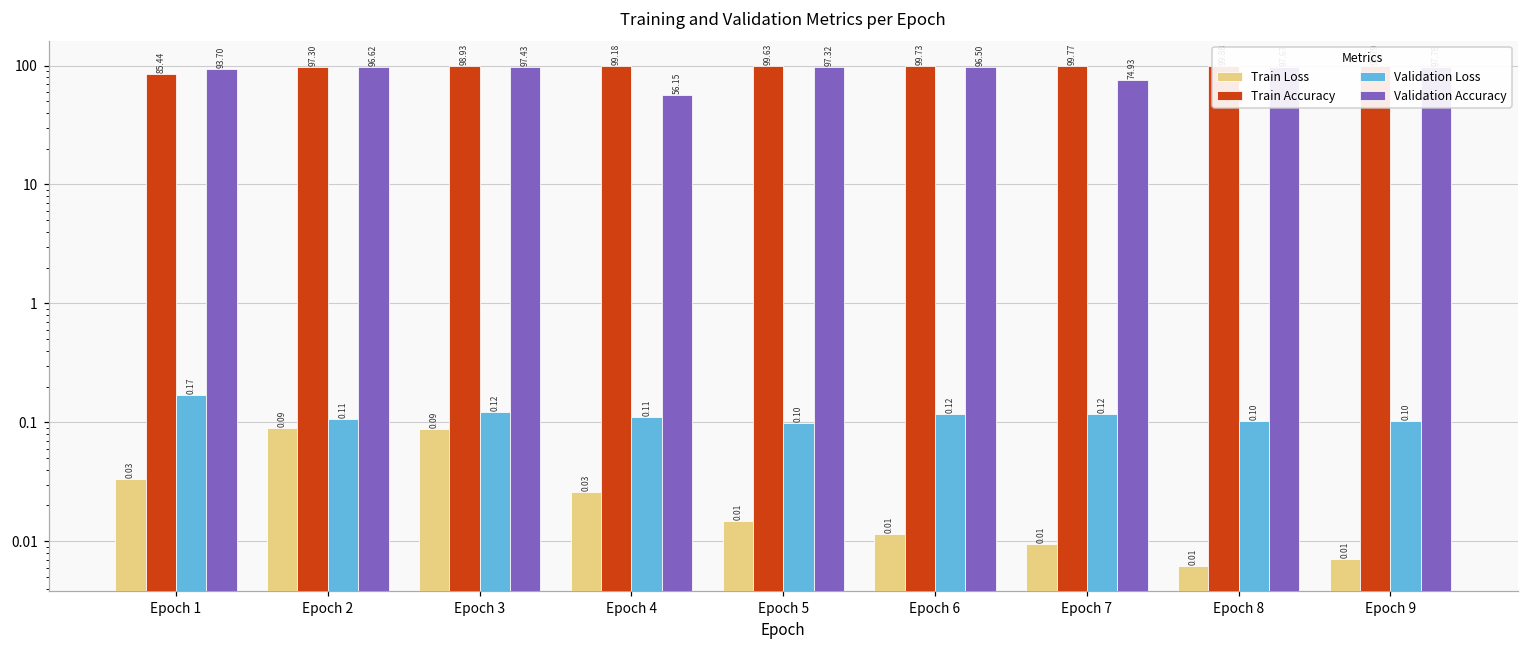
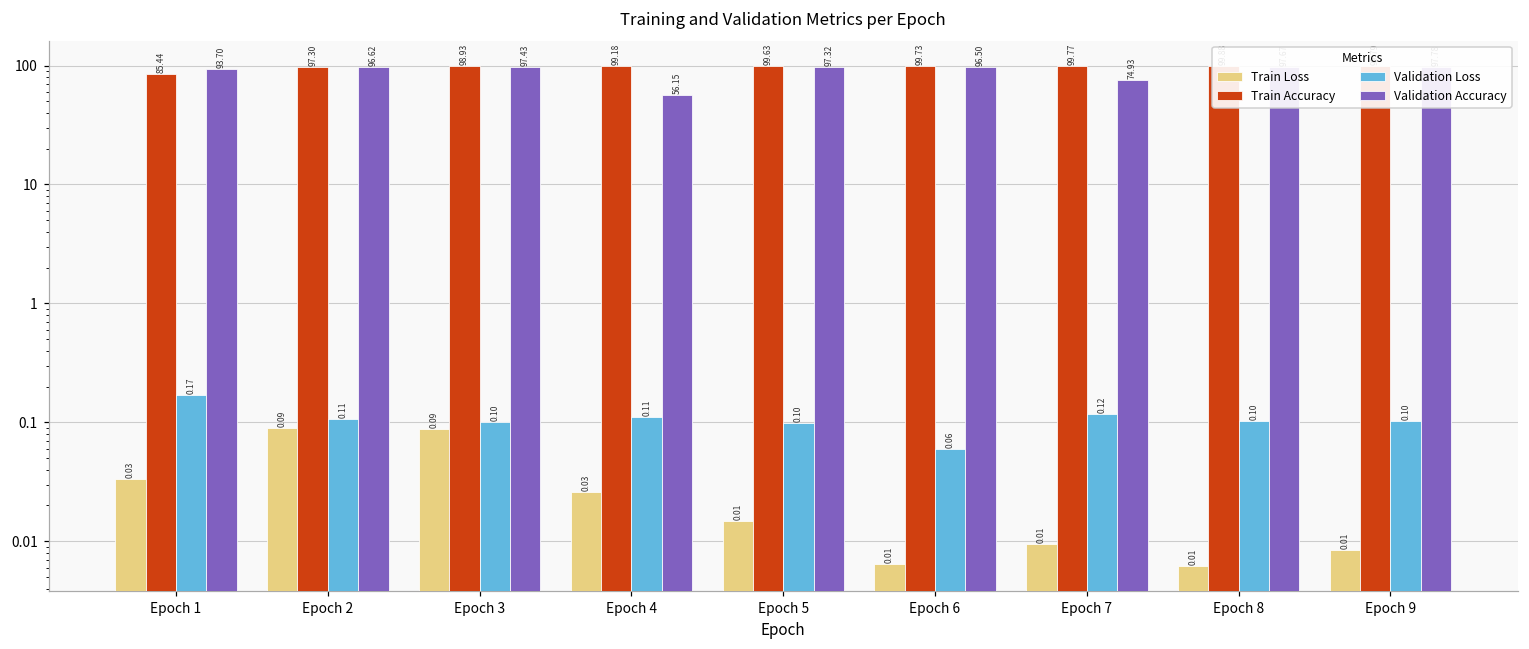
  {
    "Train Loss": {
-     "Epoch 6": 0.011,
-     "Epoch 9": 0.007
+     "Epoch 6": 0.006,
+     "Epoch 9": 0.008
    },
    "Train Accuracy": {
      "Epoch 1": 85.44,
      "Epoch 2": 97.30,
      "Epoch 3": 98.93,
      "Epoch 4": 99.18,
      "Epoch 5": 99.63,
      "Epoch 6": 99.73,
      "Epoch 7": 99.77
    },
    "Validation Loss": {
      "Epoch 1": 0.17,
      "Epoch 2": 0.11,
-     "Epoch 3": 0.12,
+     "Epoch 3": 0.10,
      "Epoch 4": 0.11,
      "Epoch 5": 0.10,
-     "Epoch 6": 0.12,
+     "Epoch 6": 0.06,
      "Epoch 7": 0.12,
      "Epoch 8": 0.10,
      "Epoch 9": 0.10
    },
    "Validation Accuracy": {
      "Epoch 1": 93.70,
      "Epoch 2": 96.62,
      "Epoch 3": 97.43,
      "Epoch 4": 56.15,
      "Epoch 5": 97.32,
      "Epoch 6": 96.50,
      "Epoch 7": 74.93
    }
  }
